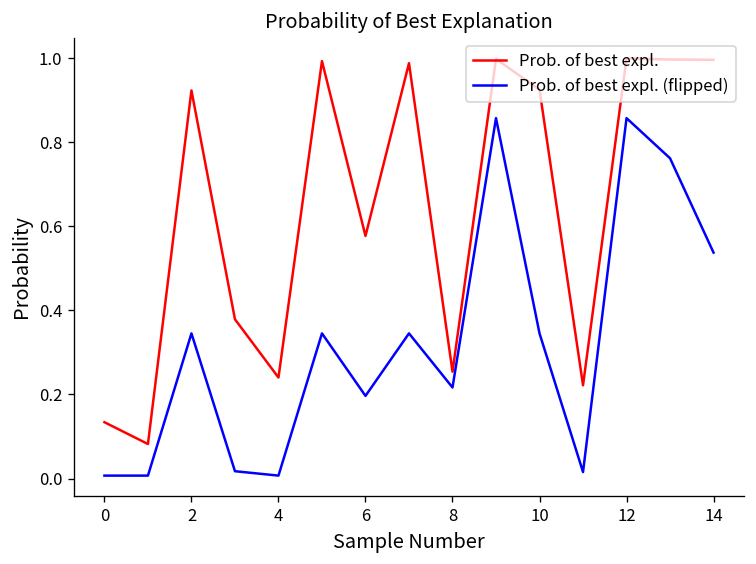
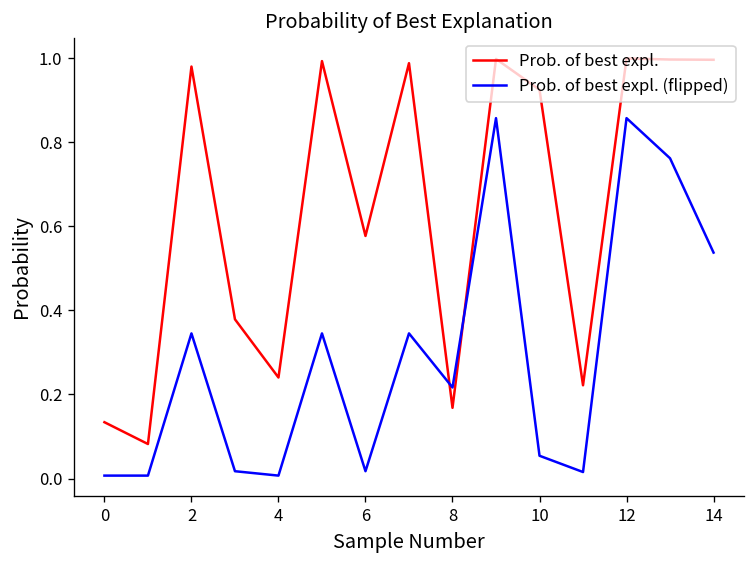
  {
    "Prob. of best expl.": {
      "0": 0.13,
-     "2": 0.92,
+     "2": 0.98,
      "4": 0.24,
      "6": 0.58,
-     "8": 0.25
+     "8": 0.17
    },
    "Prob. of best expl. (flipped)": {
      "0": 0.01,
      "2": 0.35,
      "4": 0.01,
-     "6": 0.20,
+     "6": 0.02,
      "8": 0.22,
-     "10": 0.35,
+     "10": 0.05,
      "12": 0.86,
      "14": 0.54
    }
  }
